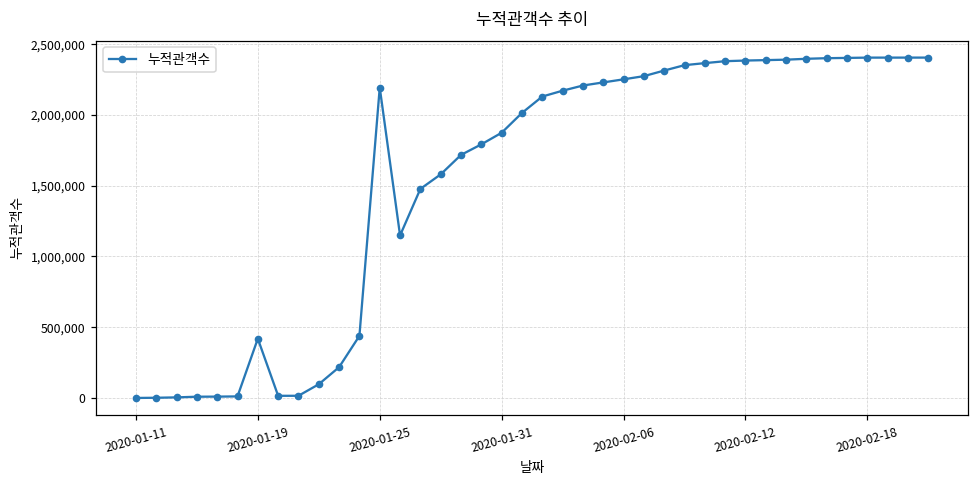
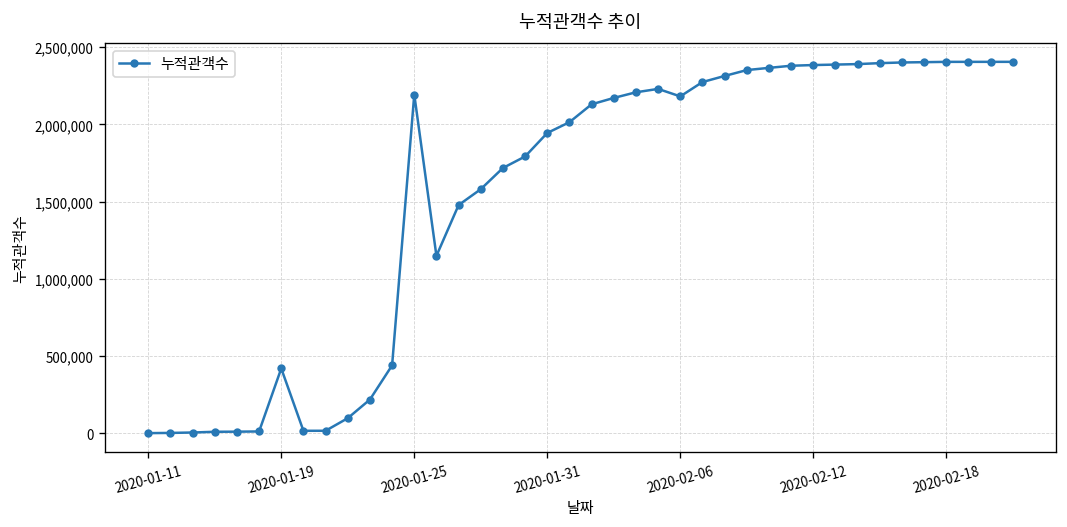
  {
    "2020-01-11": "0",
    "2020-01-19": "420,000",
    "2020-01-25": "2,190,000",
-   "2020-01-31": "1,870,000",
-   "2020-02-06": "2,250,000",
+   "2020-01-31": "1,940,000",
+   "2020-02-06": "2,180,000",
    "2020-02-12": "2,380,000",
    "2020-02-18": "2,400,000"
  }
